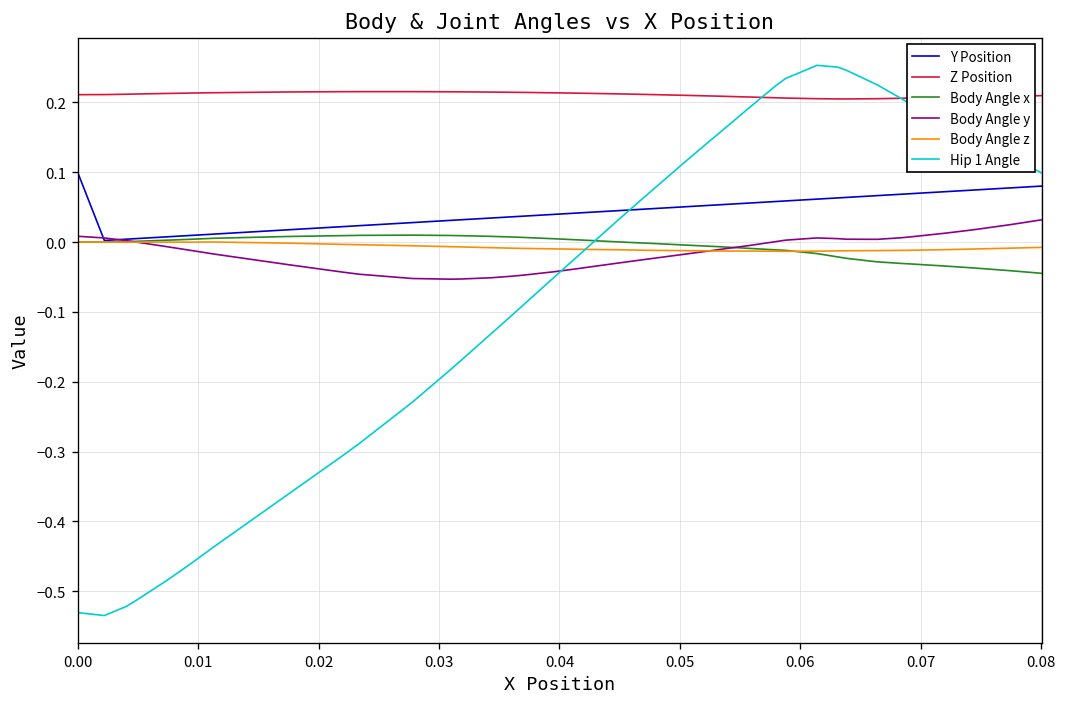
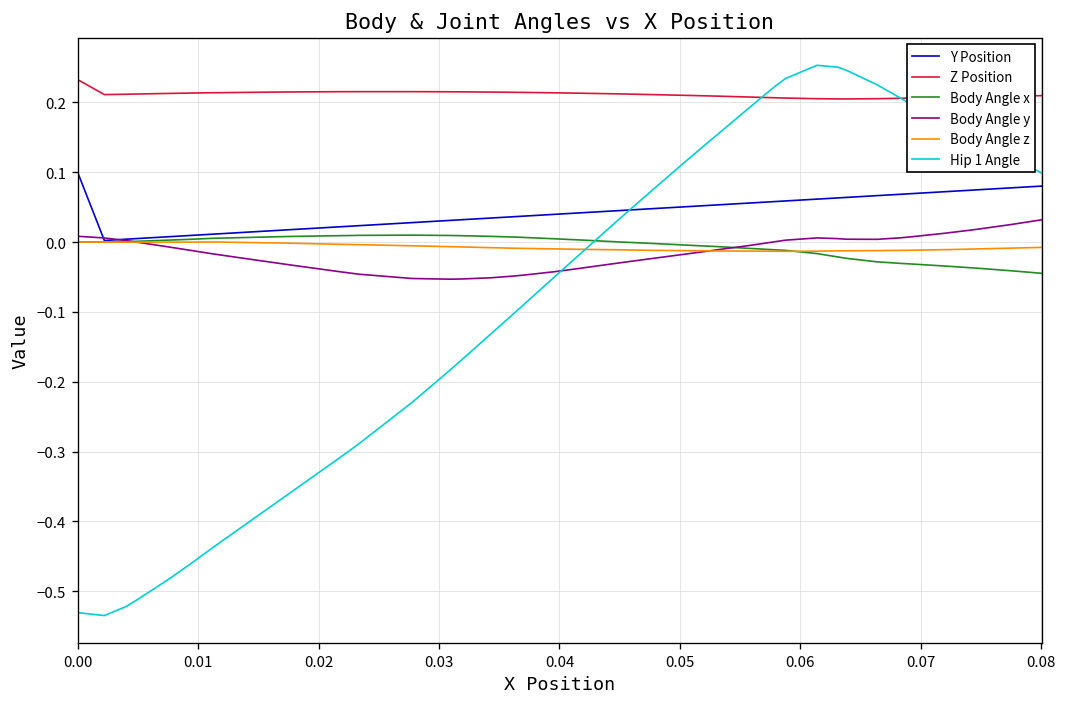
  {
    "Y Position": {
      "0.00": 0.10
    },
    "Z Position": {
-     "0.00": 0.21
+     "0.00": 0.23
    },
    "Body Angle y": {
      "0.00": 0.01
    },
    "Hip 1 Angle": {
      "0.00": -0.53
    }
  }
